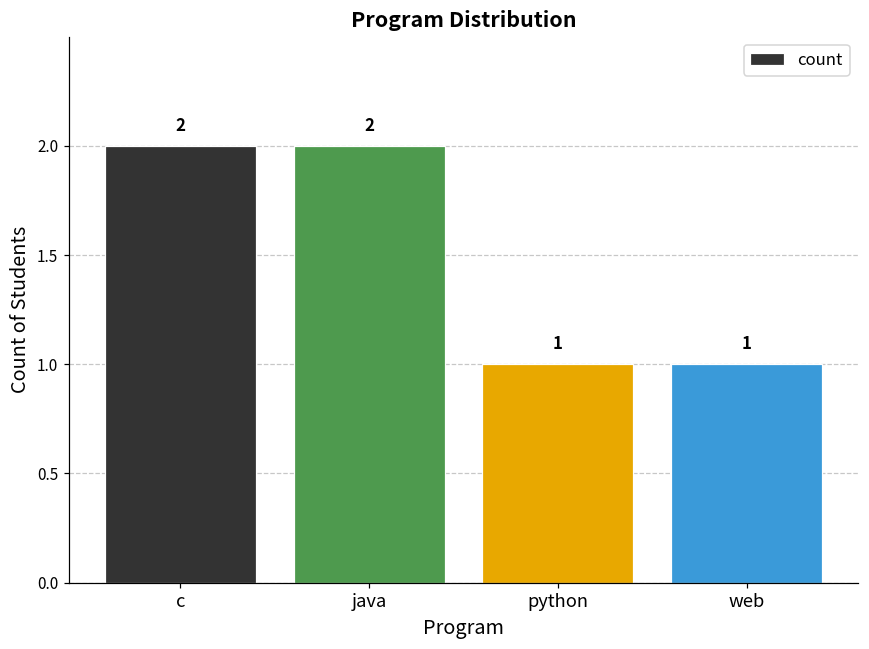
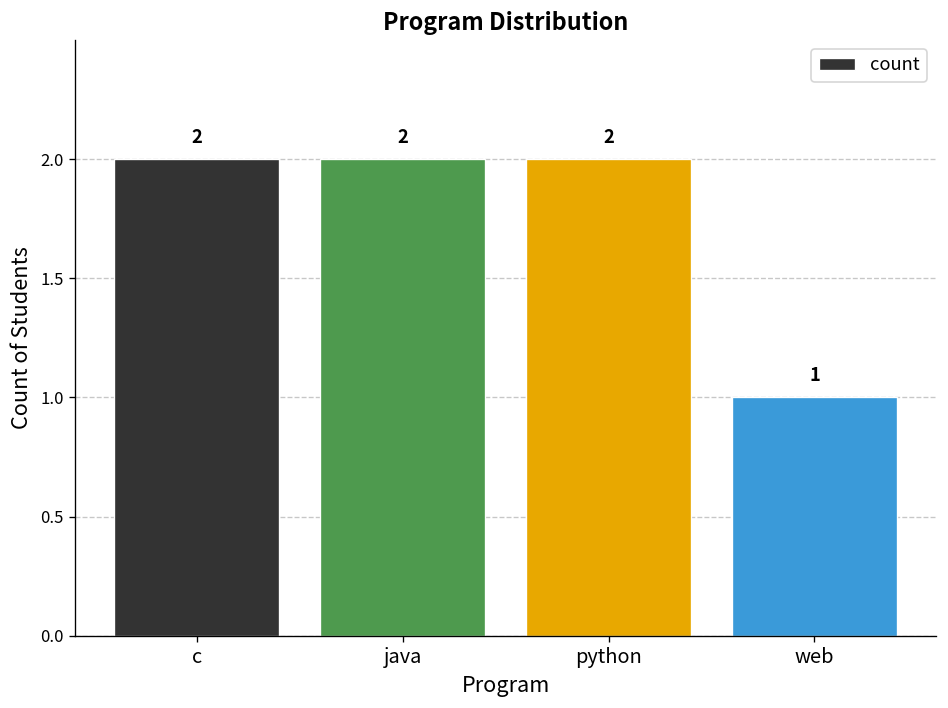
  {
    "c": 2,
    "java": 2,
-   "python": 1,
+   "python": 2,
    "web": 1
  }
